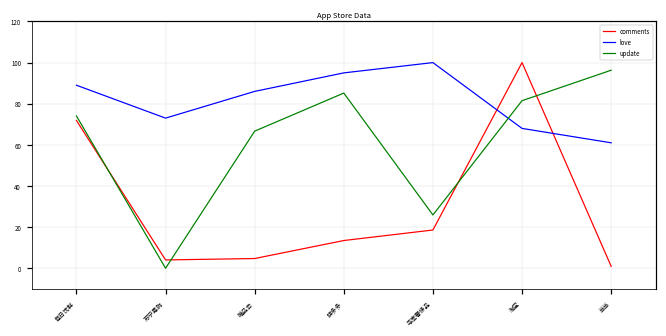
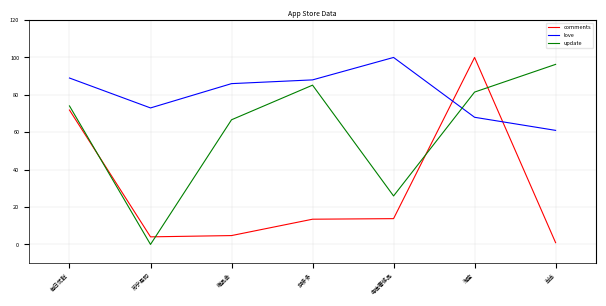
  {
    "comments": {
      "每日优鲜": 72,
      "苏宁易购": 4,
      "唯品会": 5,
      "拼多多": 13,
-     "寺库奢侈品": 19,
+     "寺库奢侈品": 14,
      "淘宝": 100,
      "当当": 1
    },
    "love": {
      "每日优鲜": 89,
      "苏宁易购": 73,
      "唯品会": 86,
-     "拼多多": 95,
+     "拼多多": 88,
      "寺库奢侈品": 100,
      "淘宝": 68,
      "当当": 61
    },
    "update": {
      "每日优鲜": 74,
      "苏宁易购": 0,
      "唯品会": 67,
      "拼多多": 85,
      "寺库奢侈品": 26,
      "淘宝": 81,
      "当当": 96
    }
  }
